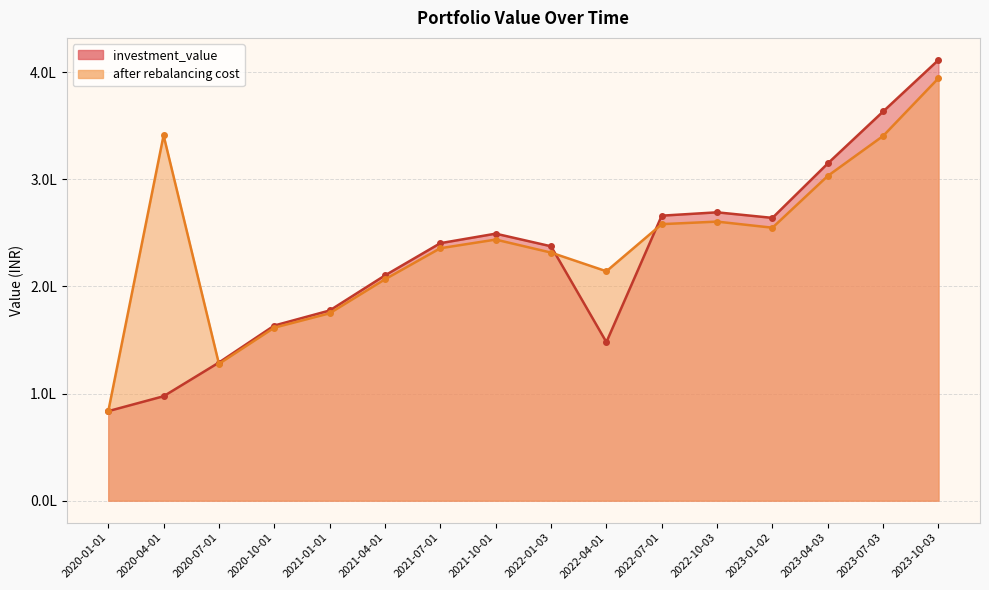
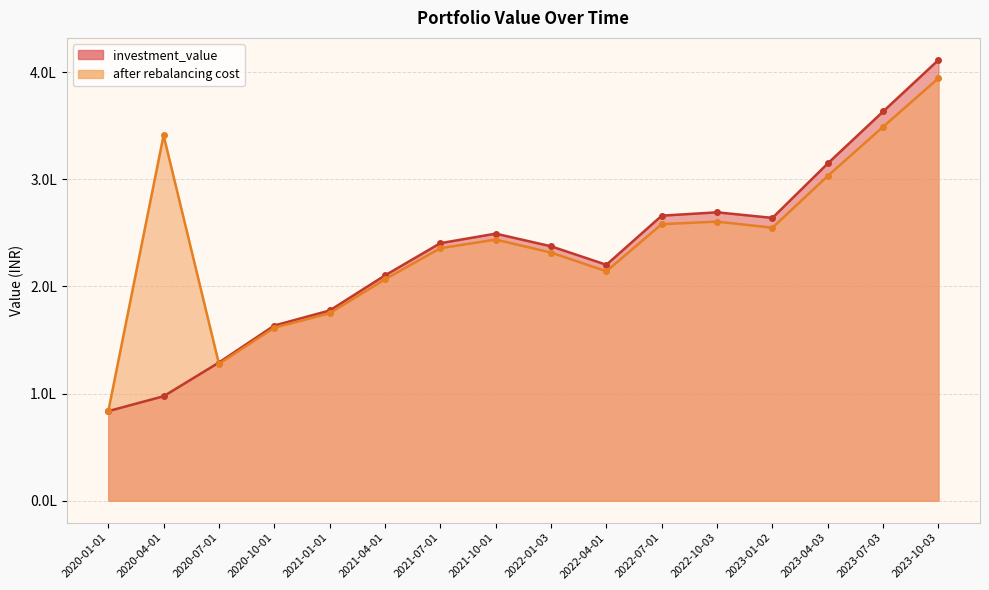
  {
    "investment_value": {
      "2020-04-01": "0.98L",
      "2021-01-01": "1.78L",
      "2021-04-01": "2.10L",
      "2021-07-01": "2.40L",
      "2021-10-01": "2.49L",
      "2022-01-03": "2.37L",
-     "2022-04-01": "1.48L",
+     "2022-04-01": "2.20L",
      "2022-07-01": "2.66L",
      "2022-10-03": "2.69L",
      "2023-01-02": "2.64L",
      "2023-04-03": "3.15L",
      "2023-07-03": "3.63L",
      "2023-10-03": "4.11L"
    },
    "after rebalancing cost": {
      "2020-04-01": "3.41L",
      "2021-01-01": "1.75L",
      "2021-04-01": "2.07L",
      "2021-07-01": "2.36L",
      "2021-10-01": "2.44L",
      "2022-01-03": "2.32L",
      "2022-04-01": "2.14L",
      "2022-07-01": "2.58L",
      "2022-10-03": "2.61L",
      "2023-01-02": "2.55L",
      "2023-04-03": "3.03L",
-     "2023-07-03": "3.41L",
+     "2023-07-03": "3.49L",
      "2023-10-03": "3.94L"
    }
  }
